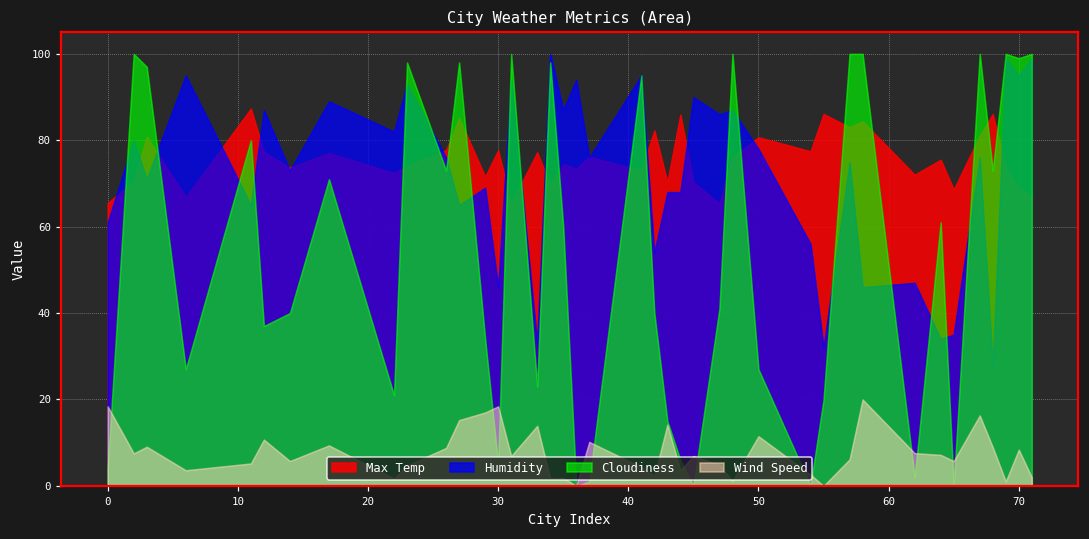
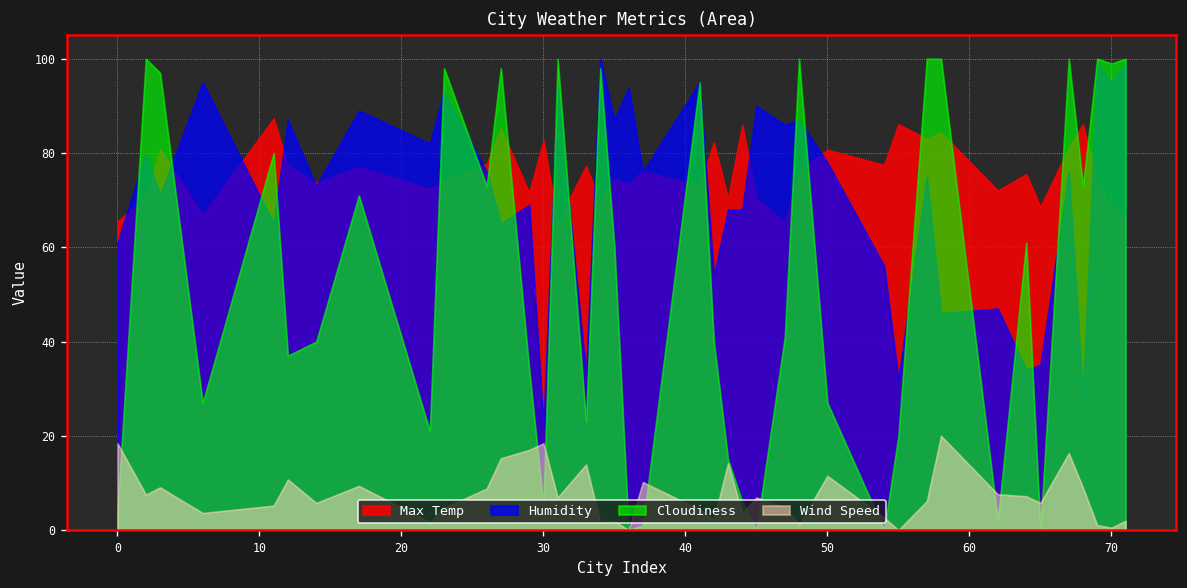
  {
    "Max Temp": {
      "0": 65,
-     "30": 78,
+     "30": 83,
      "50": 81,
      "70": 69
    },
    "Humidity": {
      "0": 61,
-     "30": 46,
+     "30": 22,
      "50": 78,
      "70": 95
    },
    "Cloudiness": {
      "0": 4,
      "50": 27,
      "70": 99
    },
    "Wind Speed": {
      "0": 18,
      "30": 18,
      "50": 12,
-     "70": 8
+     "70": 1
    }
  }
